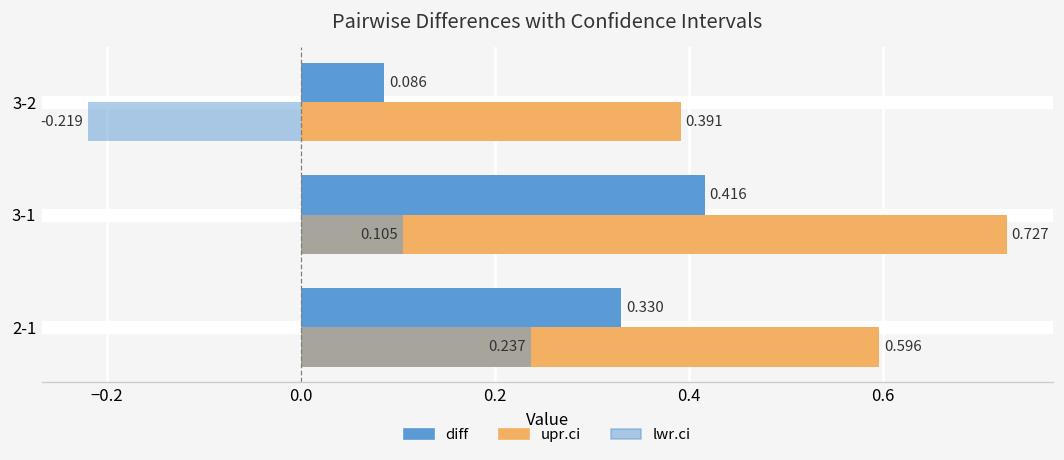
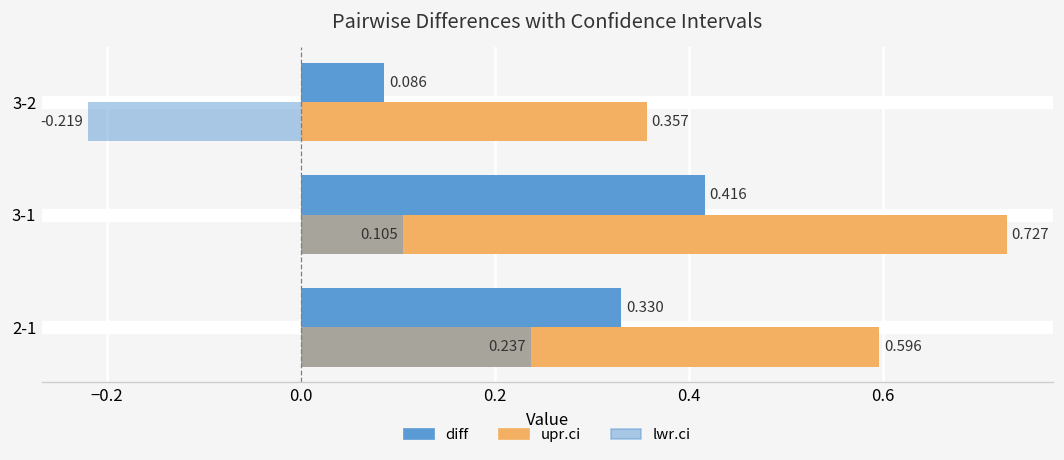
  {
    "upr.ci": {
-     "3-2": 0.391,
+     "3-2": 0.357,
      "3-1": 0.727,
      "2-1": 0.596
    }
  }
